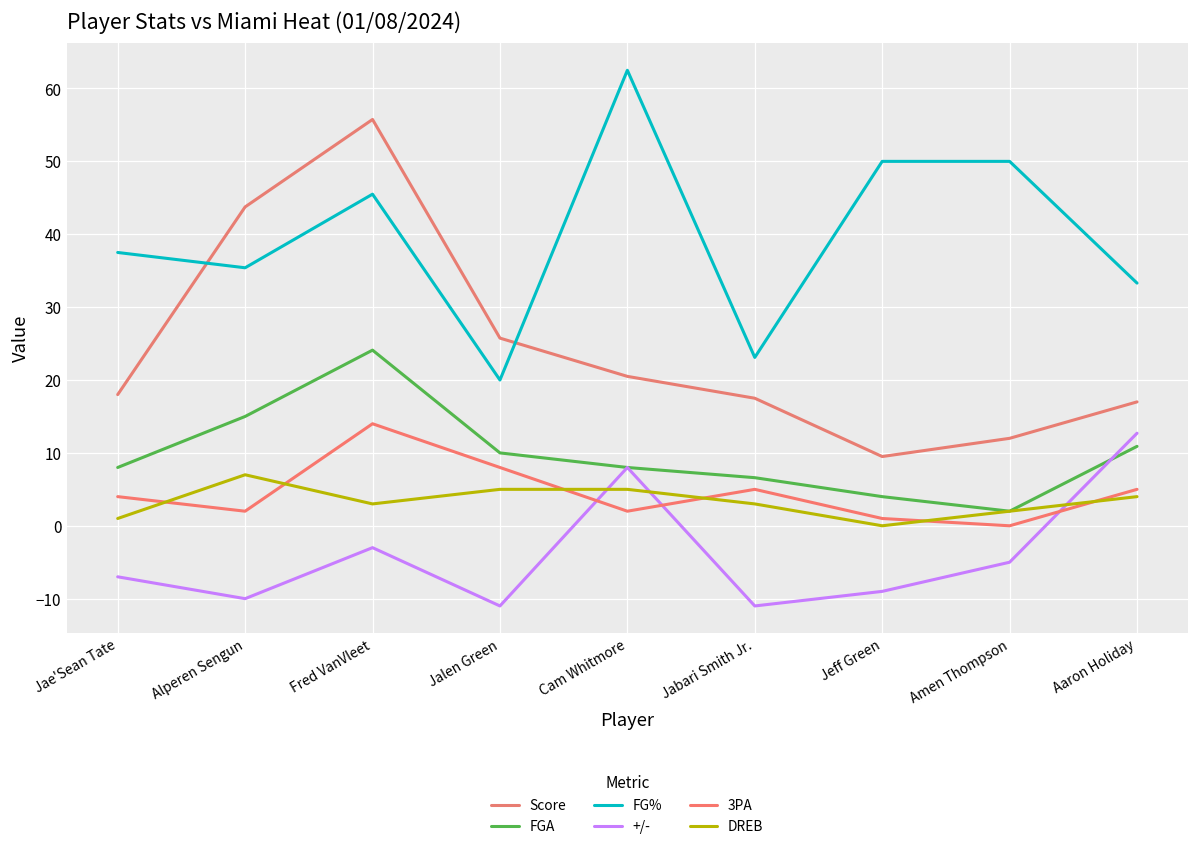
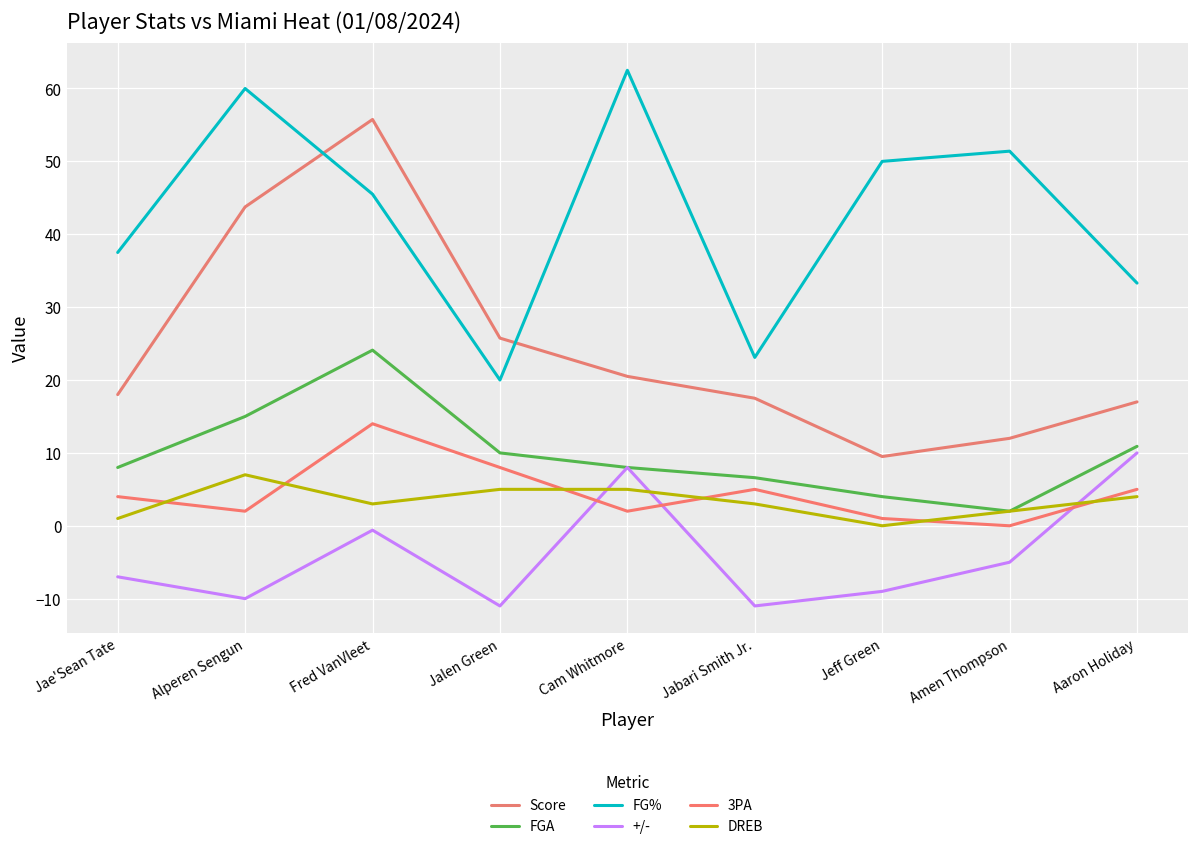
  {
    "FGA": {
      "Jae'Sean Tate": 8,
      "Alperen Sengun": 15,
      "Fred VanVleet": 24,
      "Jalen Green": 10,
      "Jabari Smith Jr.": 7,
      "Jeff Green": 4,
      "Aaron Holiday": 11
    },
    "FG%": {
      "Jae'Sean Tate": 38,
-     "Alperen Sengun": 35,
+     "Alperen Sengun": 60,
      "Fred VanVleet": 46,
      "Jalen Green": 20,
      "Cam Whitmore": 63,
      "Jabari Smith Jr.": 23,
      "Jeff Green": 50,
-     "Amen Thompson": 50,
+     "Amen Thompson": 51,
      "Aaron Holiday": 33
    },
    "+/-": {
      "Jae'Sean Tate": -7,
      "Alperen Sengun": -10,
-     "Fred VanVleet": -3,
+     "Fred VanVleet": -1,
      "Jalen Green": -11,
      "Jabari Smith Jr.": -11,
      "Jeff Green": -9,
      "Amen Thompson": -5,
-     "Aaron Holiday": 13
+     "Aaron Holiday": 10
    },
    "DREB": {
      "Jae'Sean Tate": 1,
      "Alperen Sengun": 7,
      "Fred VanVleet": 3,
      "Jalen Green": 5,
      "Cam Whitmore": 5,
      "Jabari Smith Jr.": 3,
      "Jeff Green": 0,
      "Aaron Holiday": 4
    }
  }
